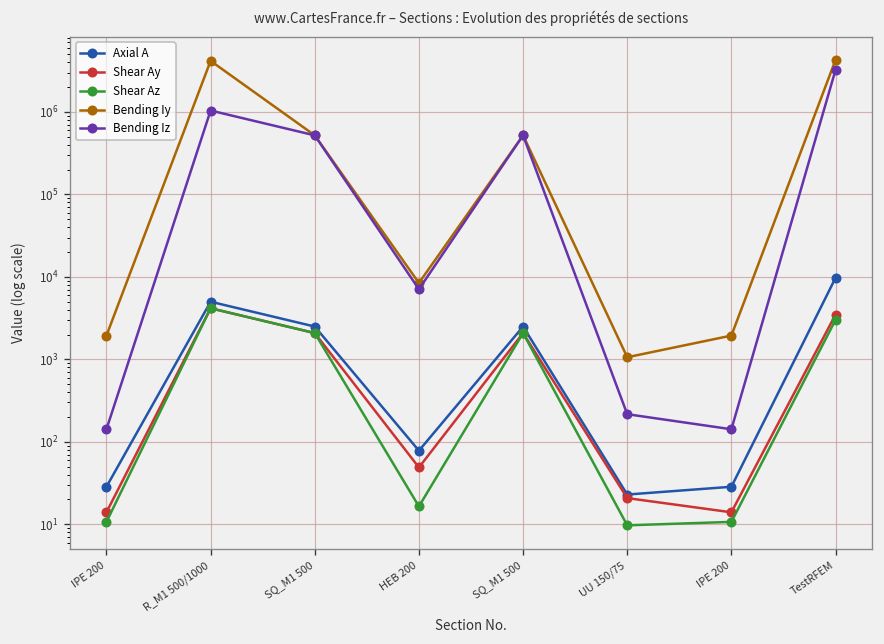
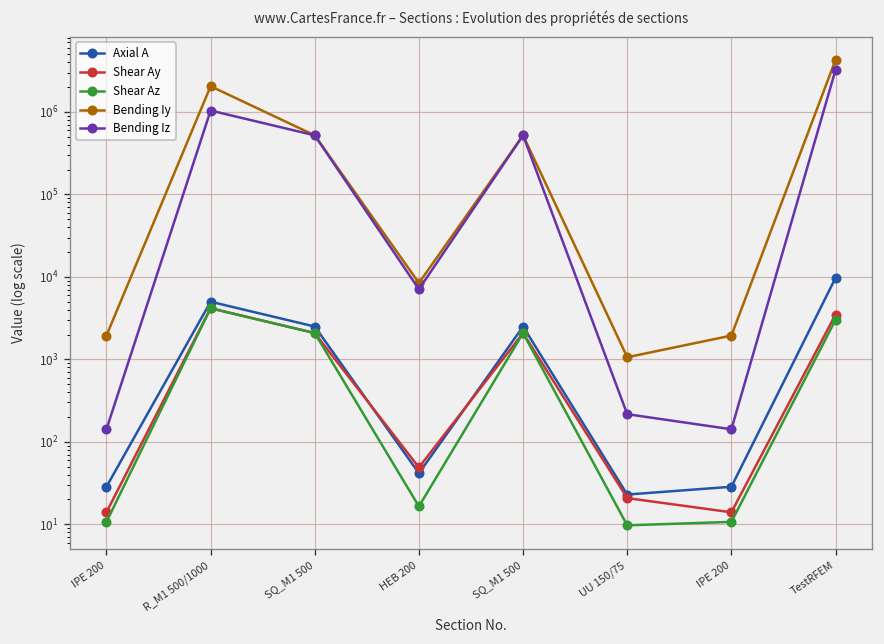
  {
    "Axial A": {
      "R_M1 500/1000": 5000,
-     "HEB 200": 80,
+     "HEB 200": 40,
      "UU 150/75": 23,
      "TestRFEM": 10000
    },
    "Shear Ay": {
      "HEB 200": 50,
      "UU 150/75": 21,
      "TestRFEM": 3000
    },
    "Shear Az": {
      "HEB 200": 16,
      "UU 150/75": 10,
      "TestRFEM": 3000
    },
    "Bending Iy": {
-     "R_M1 500/1000": 4000000,
+     "R_M1 500/1000": 2100000,
      "HEB 200": 8000,
      "UU 150/75": 1100,
      "TestRFEM": 4000000
    },
    "Bending Iz": {
      "R_M1 500/1000": 1000000,
      "HEB 200": 7000,
      "UU 150/75": 220,
      "TestRFEM": 3000000
    }
  }
